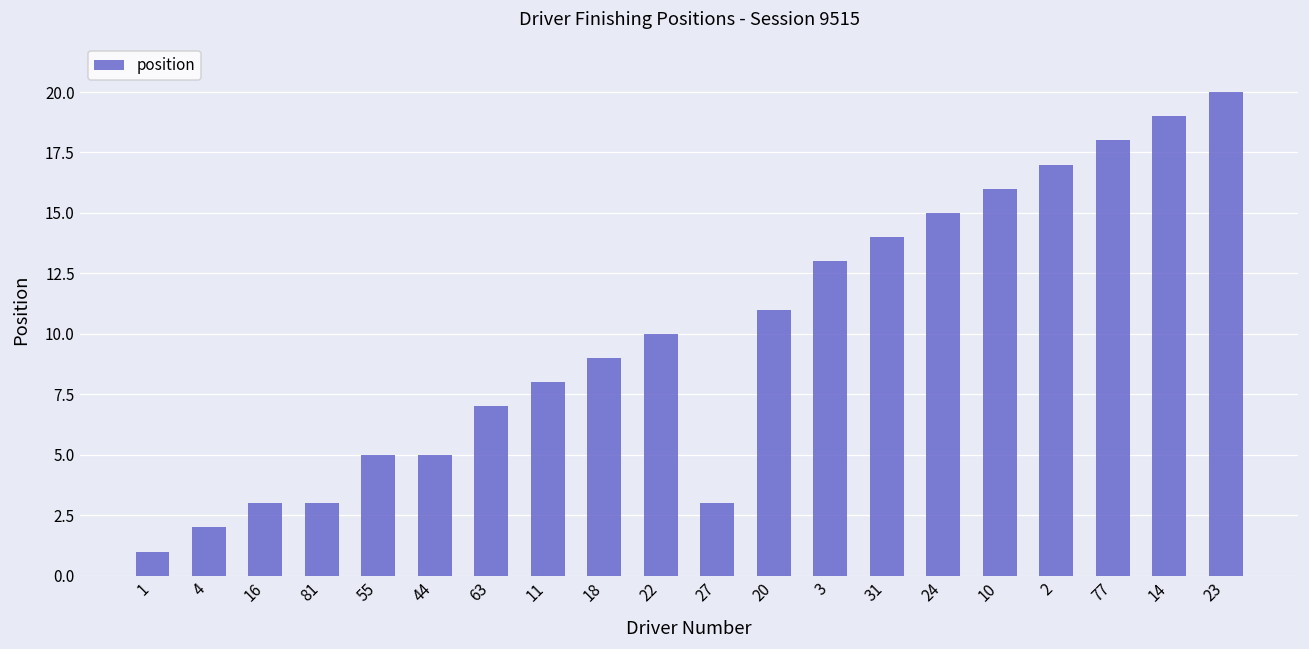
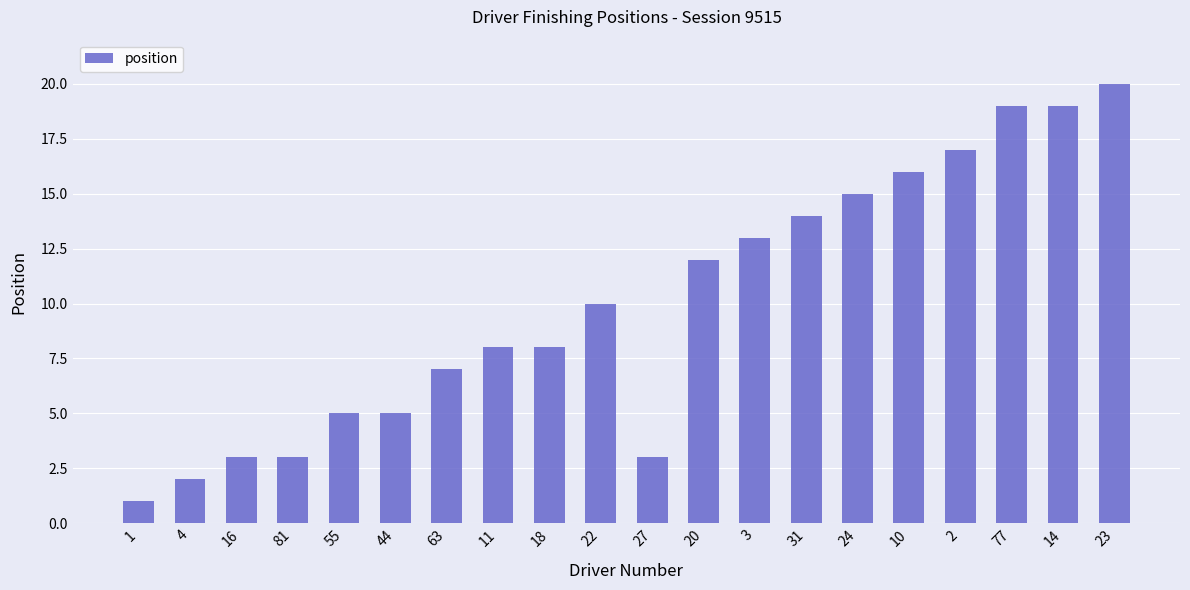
  {
    "1": 1,
    "4": 2,
    "16": 3,
    "81": 3,
    "55": 5,
    "44": 5,
    "63": 7,
    "11": 8,
-   "18": 9,
+   "18": 8,
    "22": 10,
    "27": 3,
-   "20": 11,
+   "20": 12,
    "3": 13,
    "31": 14,
    "24": 15,
    "10": 16,
    "2": 17,
-   "77": 18,
+   "77": 19,
    "14": 19,
    "23": 20
  }
